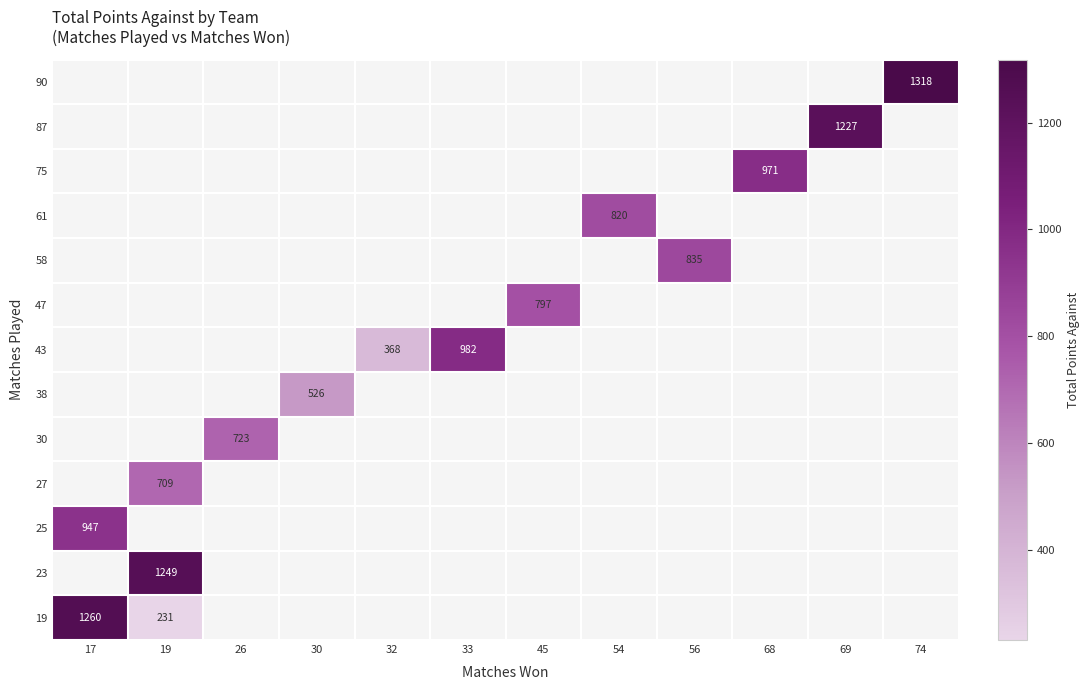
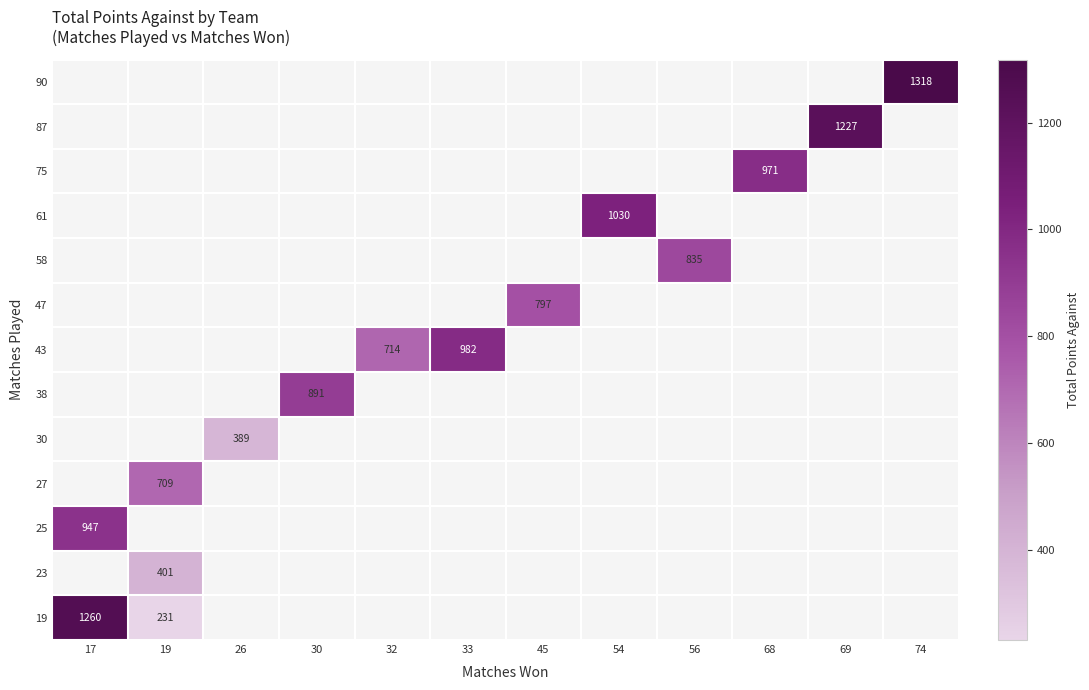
  {
    "90": {
      "74": 1318
    },
    "87": {
      "69": 1227
    },
    "75": {
      "68": 971
    },
    "61": {
-     "54": 820
+     "54": 1030
    },
    "58": {
      "56": 835
    },
    "47": {
      "45": 797
    },
    "43": {
-     "32": 368,
+     "32": 714,
      "33": 982
    },
    "38": {
-     "30": 526
+     "30": 891
    },
    "30": {
-     "26": 723
+     "26": 389
    },
    "27": {
      "19": 709
    },
    "25": {
      "17": 947
    },
    "23": {
-     "19": 1249
+     "19": 401
    },
    "19": {
      "17": 1260,
      "19": 231
    }
  }
